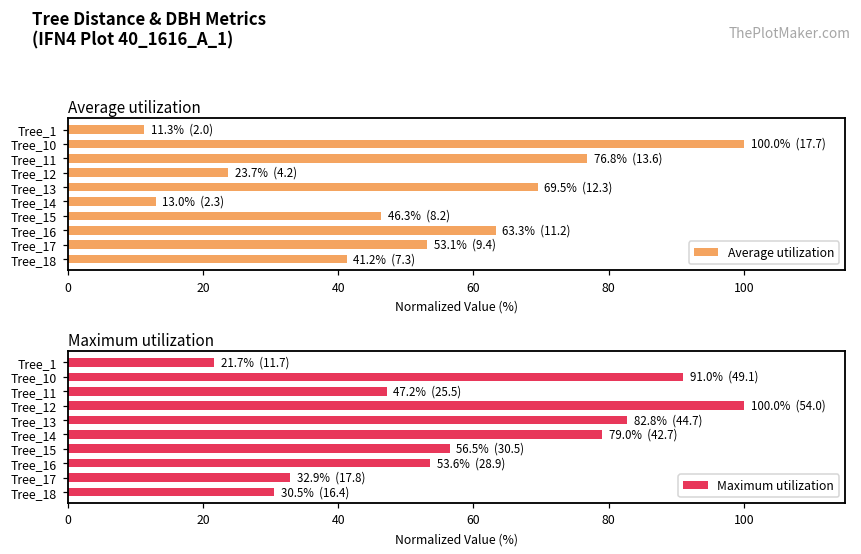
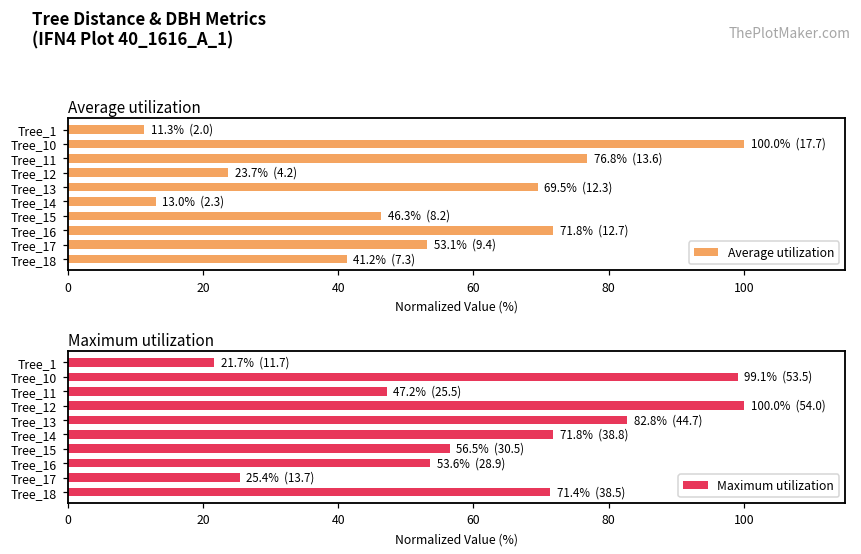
  {
    "Average utilization": {
      "Tree_1": "11.3%",
      "Tree_10": "100.0%",
      "Tree_11": "76.8%",
      "Tree_12": "23.7%",
      "Tree_13": "69.5%",
      "Tree_14": "13.0%",
      "Tree_15": "46.3%",
-     "Tree_16": "63.3% (11.2)",
+     "Tree_16": "71.8% (12.7)",
      "Tree_17": "53.1%",
      "Tree_18": "41.2%"
    },
    "Maximum utilization": {
      "Tree_1": "21.7%",
-     "Tree_10": "91.0% (49.1)",
+     "Tree_10": "99.1% (53.5)",
      "Tree_11": "47.2%",
      "Tree_12": "100.0%",
      "Tree_13": "82.8%",
-     "Tree_14": "79.0% (42.7)",
+     "Tree_14": "71.8% (38.8)",
      "Tree_15": "56.5%",
      "Tree_16": "53.6%",
-     "Tree_17": "32.9% (17.8)",
-     "Tree_18": "30.5% (16.4)"
+     "Tree_17": "25.4% (13.7)",
+     "Tree_18": "71.4% (38.5)"
    }
  }
